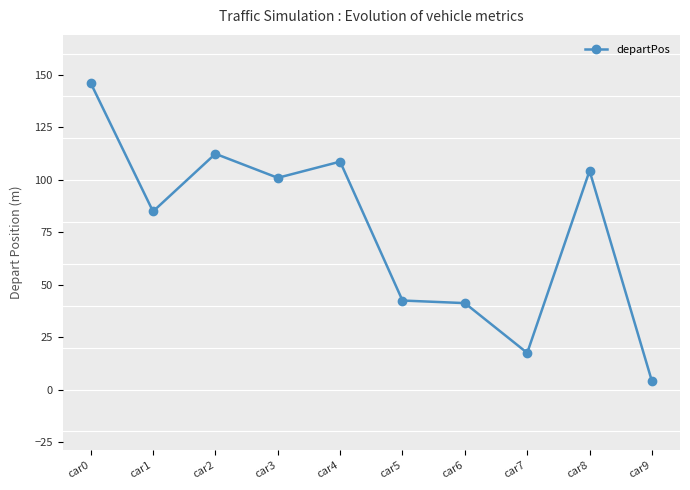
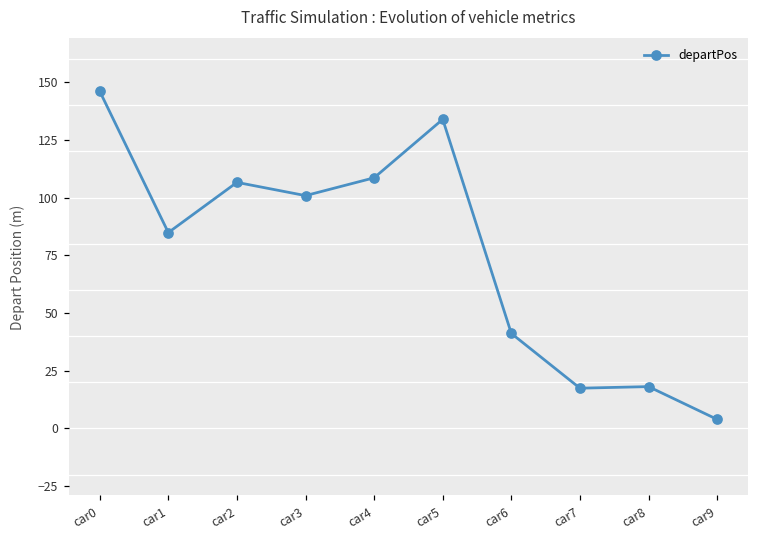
  {
    "car0": 146,
    "car1": 85,
-   "car2": 112,
+   "car2": 107,
    "car3": 101,
    "car4": 109,
-   "car5": 42,
+   "car5": 134,
    "car6": 41,
    "car7": 17,
-   "car8": 104,
+   "car8": 18,
    "car9": 4
  }
